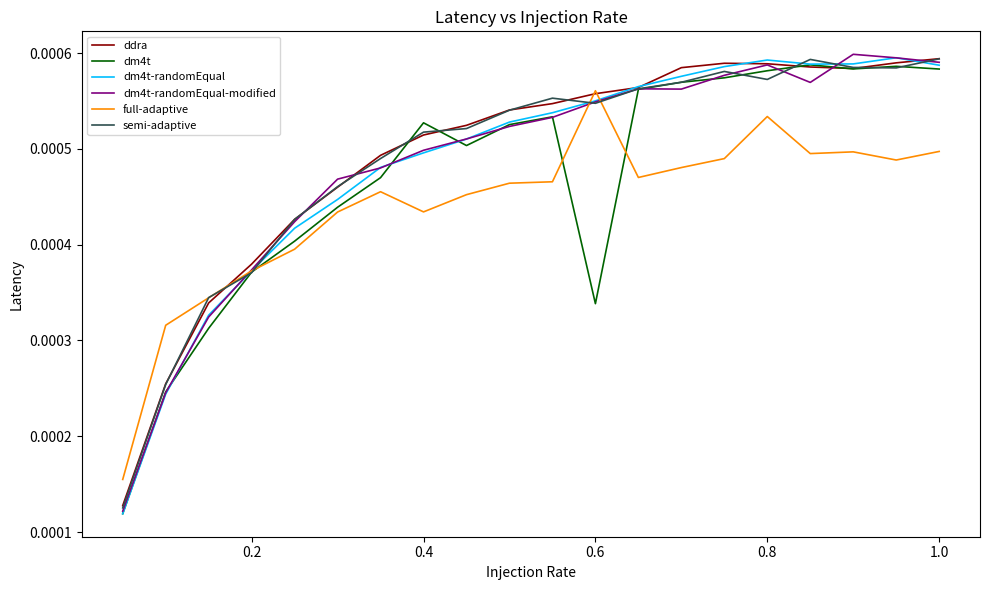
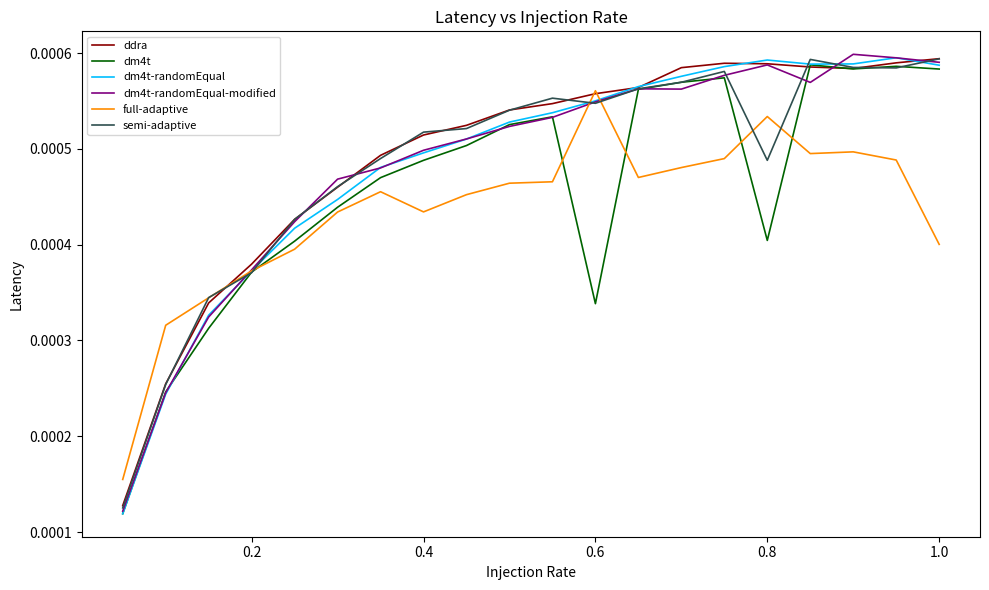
  {
    "ddra": {
      "0.2": 0.00038,
      "0.4": 0.00051,
      "0.6": 0.00056
    },
    "dm4t": {
-     "0.4": 0.00053,
+     "0.4": 0.00049,
      "0.6": 0.00034,
-     "0.8": 0.00058,
+     "0.8": 0.00040,
      "1.0": 0.00058
    },
    "dm4t-randomEqual": {
      "0.4": 0.00050,
      "0.8": 0.00059,
      "1.0": 0.00059
    },
    "dm4t-randomEqual-modified": {
      "0.4": 0.00050,
      "1.0": 0.00059
    },
    "full-adaptive": {
      "0.4": 0.00043,
      "0.6": 0.00056,
      "0.8": 0.00053,
-     "1.0": 0.00050
+     "1.0": 0.00040
    },
    "semi-adaptive": {
      "0.4": 0.00052,
-     "0.8": 0.00057
+     "0.8": 0.00049
    }
  }
